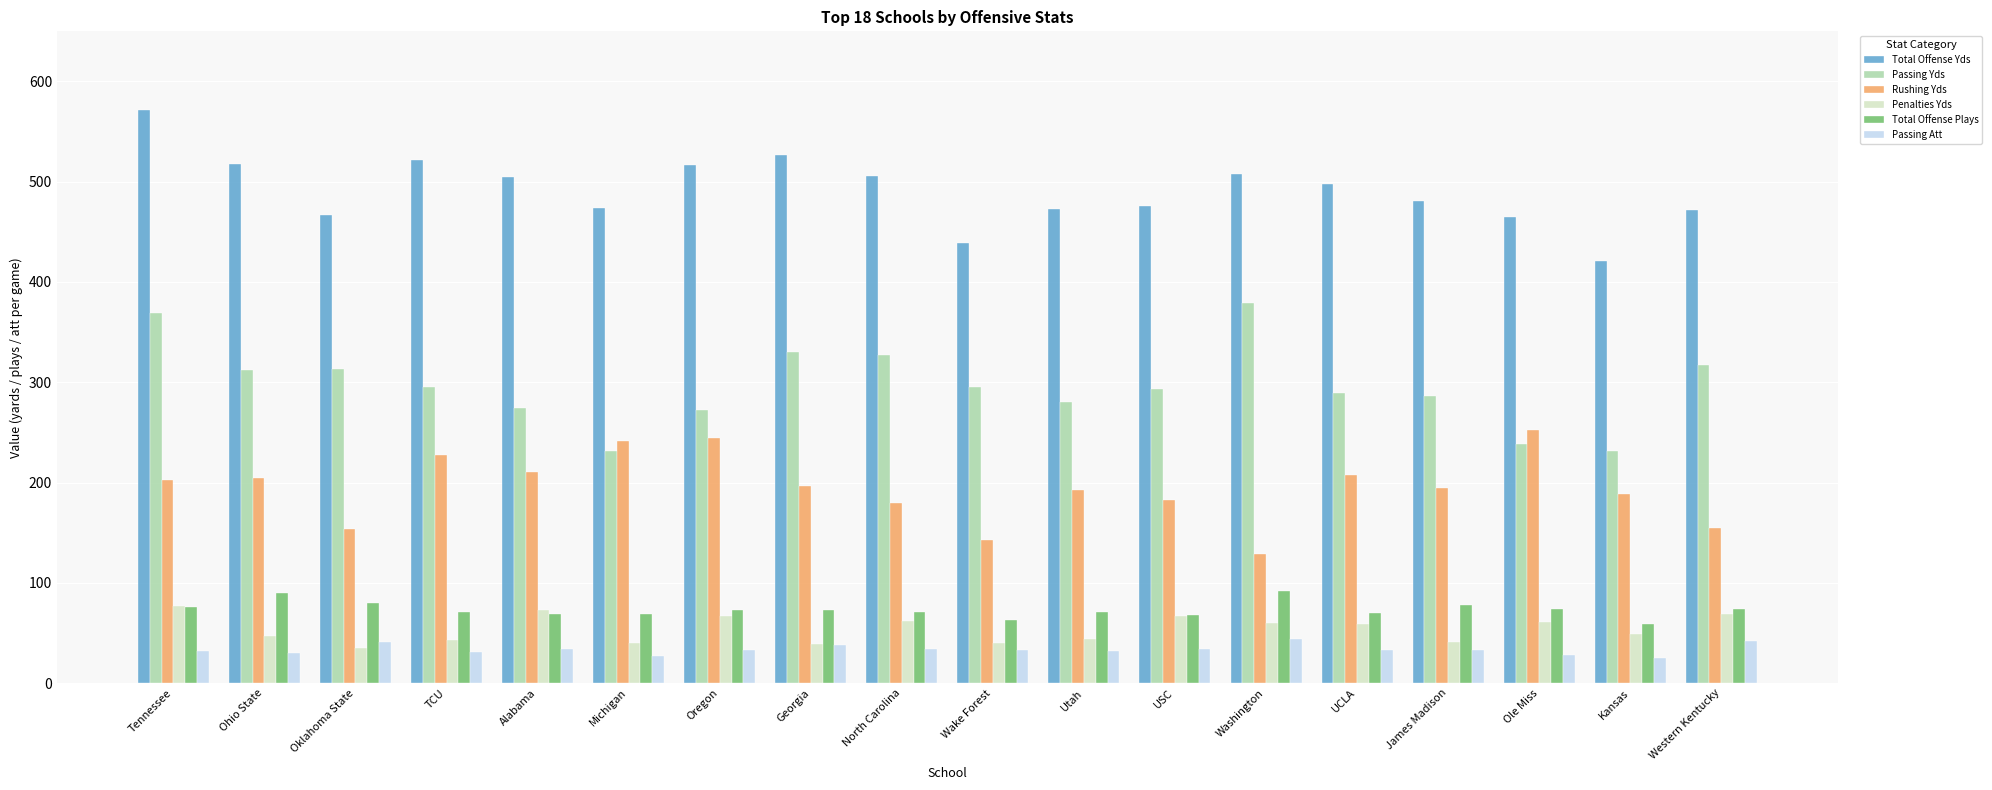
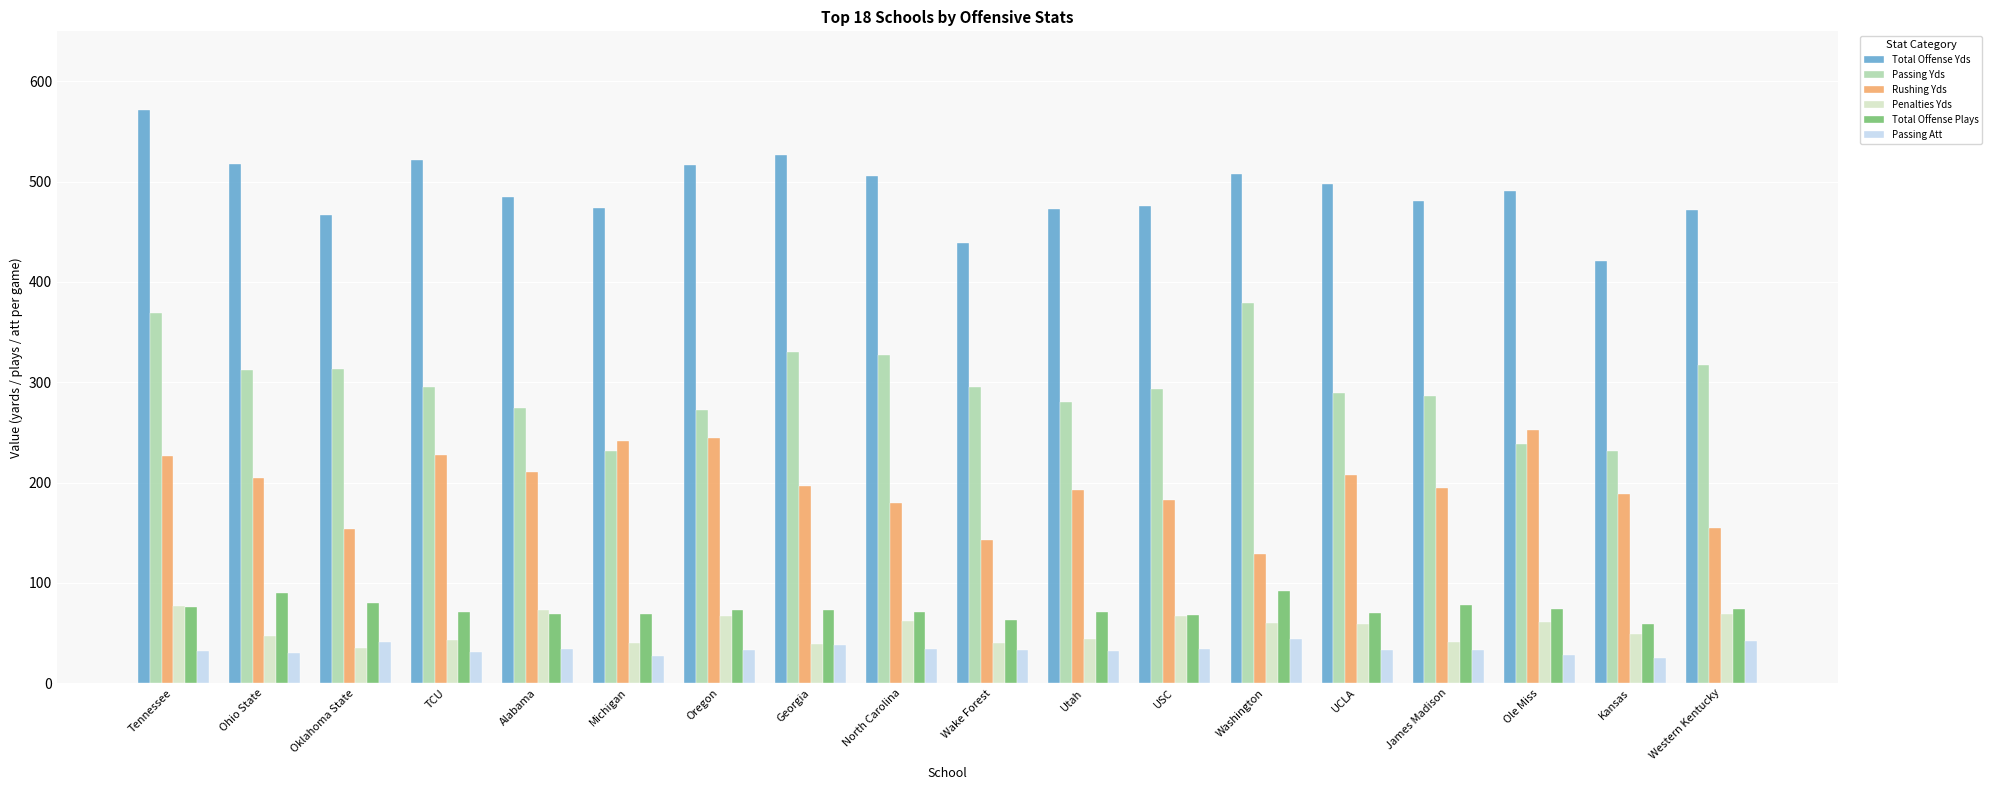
  {
    "Total Offense Yds": {
      "Tennessee": 572,
      "Ohio State": 517,
      "Oklahoma State": 467,
      "TCU": 522,
-     "Alabama": 505,
+     "Alabama": 485,
      "Michigan": 474,
      "Oregon": 517,
      "Georgia": 527,
      "North Carolina": 506,
      "Wake Forest": 439,
      "Utah": 473,
      "USC": 475,
      "Washington": 508,
      "UCLA": 497,
      "James Madison": 481,
-     "Ole Miss": 465,
+     "Ole Miss": 491,
      "Kansas": 421,
      "Western Kentucky": 472
    },
    "Rushing Yds": {
-     "Tennessee": 203,
+     "Tennessee": 227,
      "Ohio State": 205,
      "Oklahoma State": 154,
      "TCU": 227,
      "Alabama": 211,
      "Michigan": 242,
      "Oregon": 245,
      "Georgia": 197,
      "North Carolina": 179,
      "Wake Forest": 143,
      "Utah": 192,
      "USC": 182,
      "Washington": 129,
      "UCLA": 208,
      "James Madison": 194,
      "Ole Miss": 252,
      "Kansas": 189,
      "Western Kentucky": 154
    },
    "Total Offense Plays": {
      "Tennessee": 76,
      "Ohio State": 90,
      "Oklahoma State": 80,
      "TCU": 70,
      "Alabama": 69,
      "Michigan": 68,
      "Oregon": 73,
      "Georgia": 73,
      "North Carolina": 71,
      "Wake Forest": 63,
      "Utah": 71,
      "USC": 68,
      "Washington": 92,
      "UCLA": 70,
      "James Madison": 78,
      "Ole Miss": 73,
      "Kansas": 59,
      "Western Kentucky": 74
    }
  }
